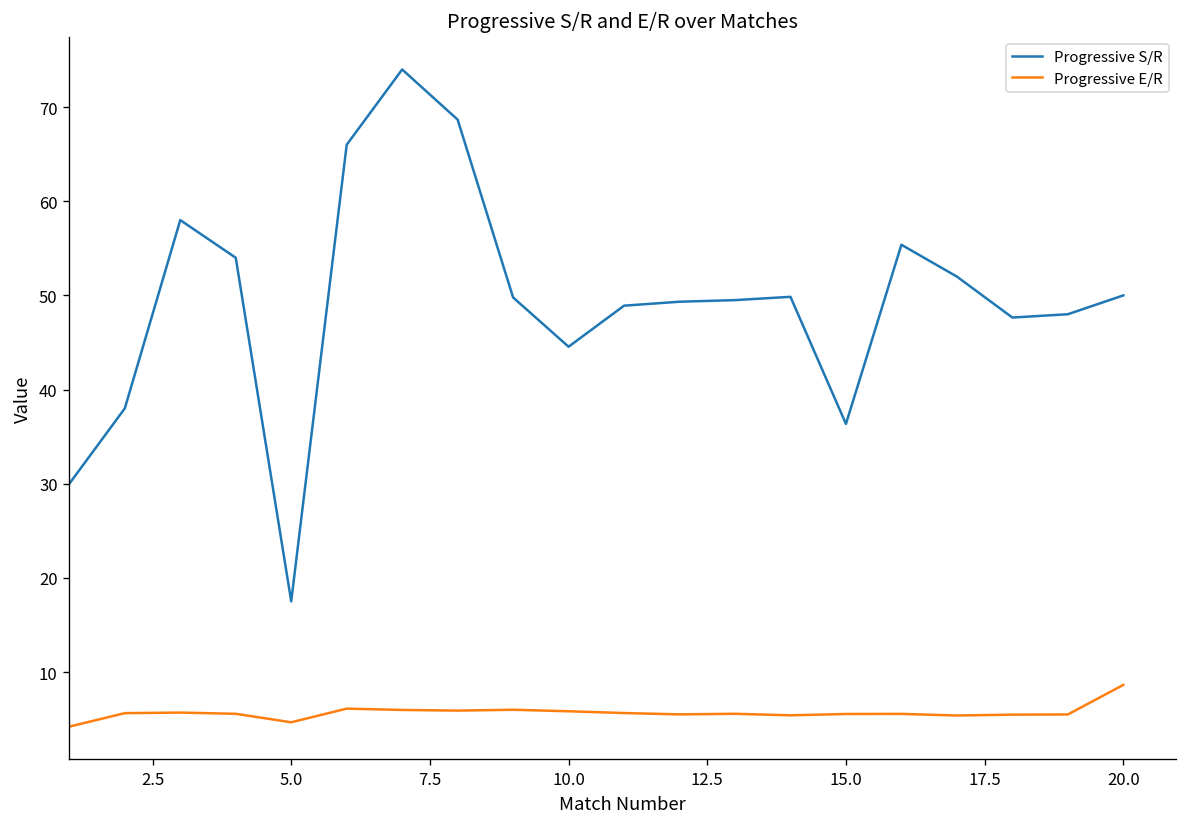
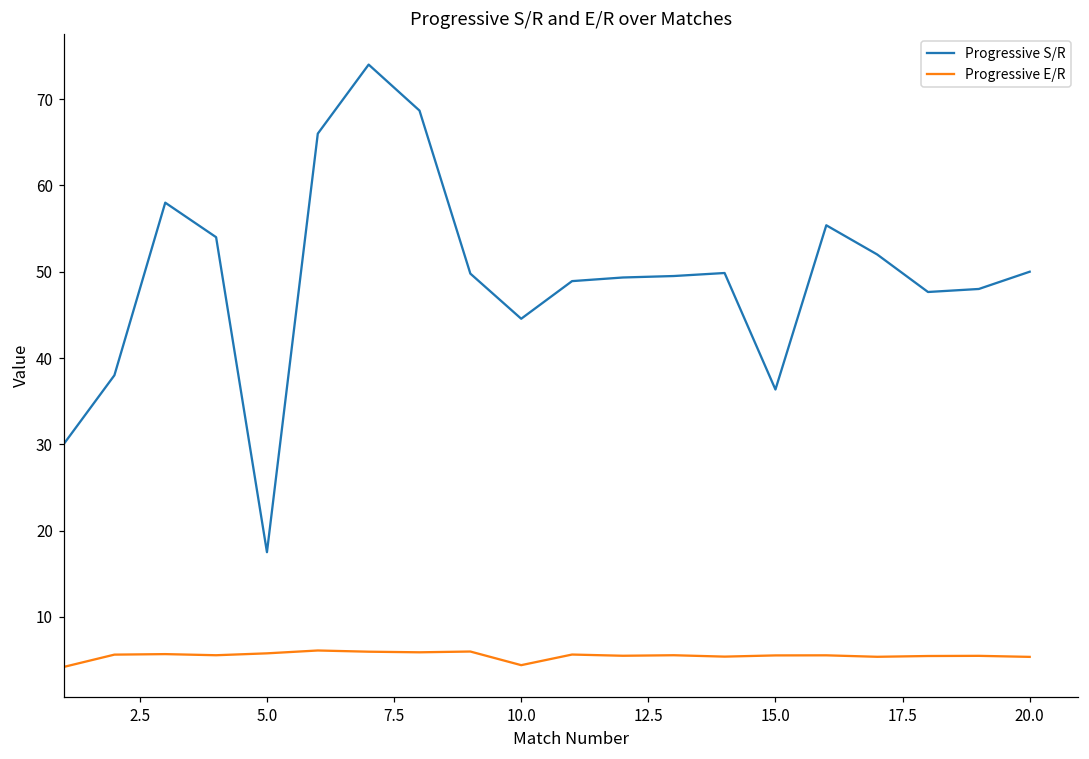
  {
    "Progressive S/R": {
      "5.0": 18,
      "10.0": 45,
      "15.0": 36,
      "20.0": 50
    },
    "Progressive E/R": {
-     "5.0": 5,
-     "10.0": 6,
+     "5.0": 6,
+     "10.0": 4,
      "15.0": 6,
-     "20.0": 9
+     "20.0": 5
    }
  }
